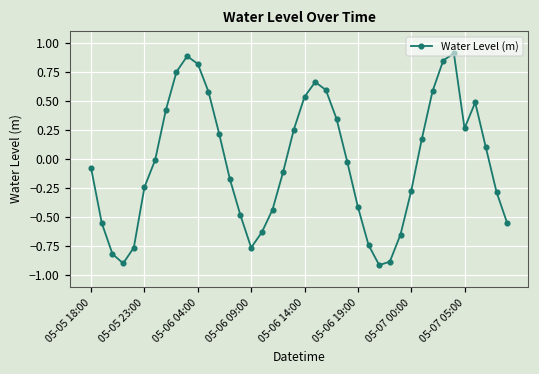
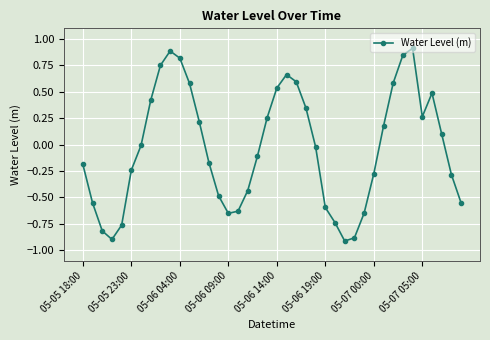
  {
-   "05-05 18:00": -0.08,
+   "05-05 18:00": -0.19,
    "05-05 23:00": -0.24,
    "05-06 04:00": 0.82,
-   "05-06 09:00": -0.76,
+   "05-06 09:00": -0.65,
    "05-06 14:00": 0.53,
-   "05-06 19:00": -0.41,
+   "05-06 19:00": -0.60,
    "05-07 00:00": -0.28,
    "05-07 05:00": 0.26
  }
